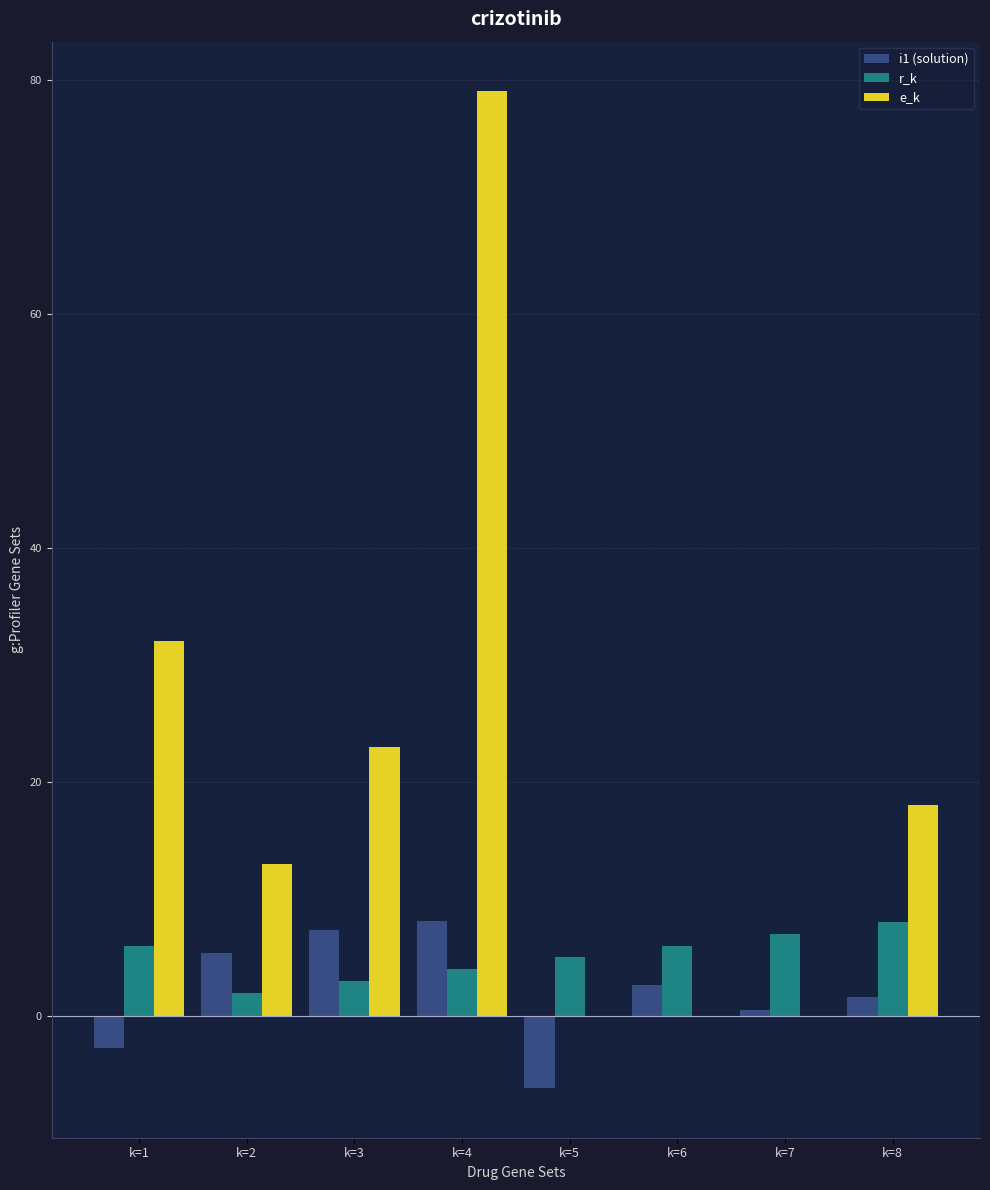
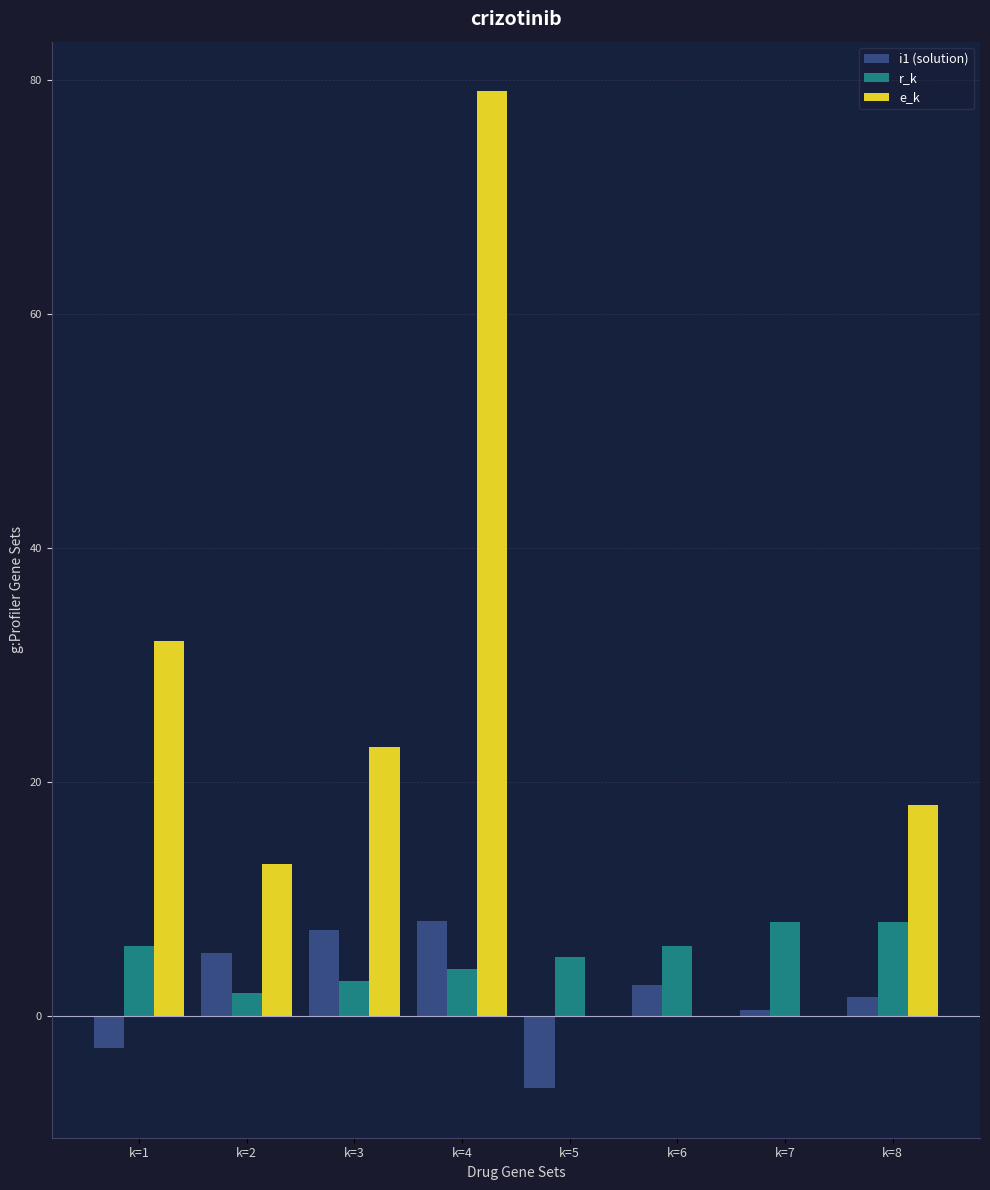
  {
    "i1 (solution)": {
      "k=1": -2.8,
      "k=2": 5.4,
      "k=3": 7.3,
      "k=4": 8,
      "k=5": -6,
      "k=6": 2.6,
      "k=7": 0.5,
      "k=8": 1.6
    },
    "r_k": {
      "k=1": 6,
      "k=2": 2,
      "k=3": 3,
      "k=4": 4,
      "k=5": 5,
      "k=6": 6,
-     "k=7": 7,
+     "k=7": 8,
      "k=8": 8
    },
    "e_k": {
      "k=1": 32,
      "k=2": 13,
      "k=3": 23,
      "k=4": 79,
      "k=5": 0,
      "k=6": 0,
      "k=7": 0,
      "k=8": 18
    }
  }
